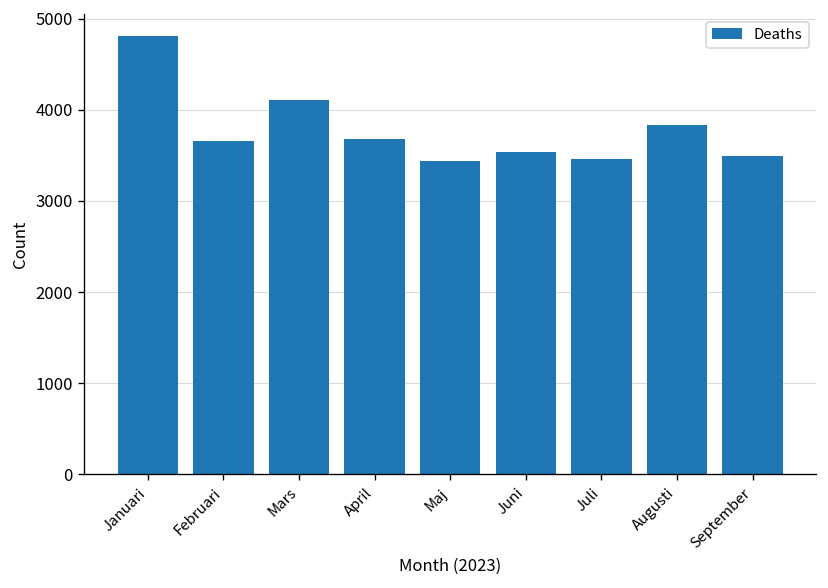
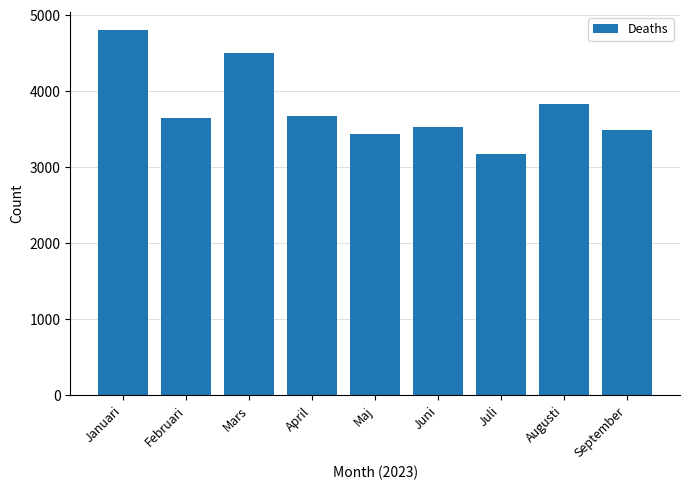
  {
    "Januari": 4800,
    "Februari": 3700,
-   "Mars": 4100,
+   "Mars": 4500,
    "April": 3700,
    "Maj": 3400,
    "Juni": 3500,
-   "Juli": 3500,
+   "Juli": 3200,
    "Augusti": 3800,
    "September": 3500
  }
